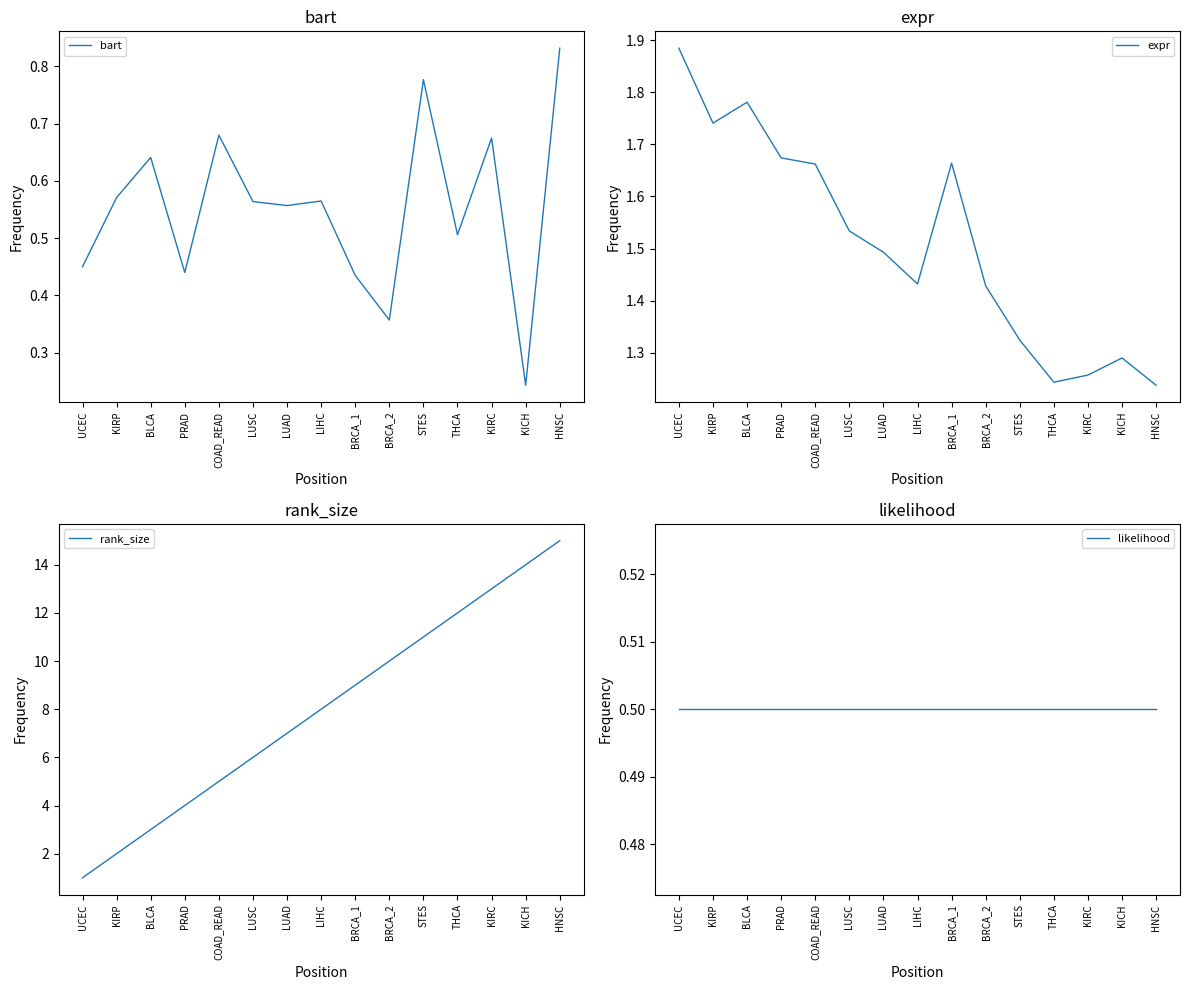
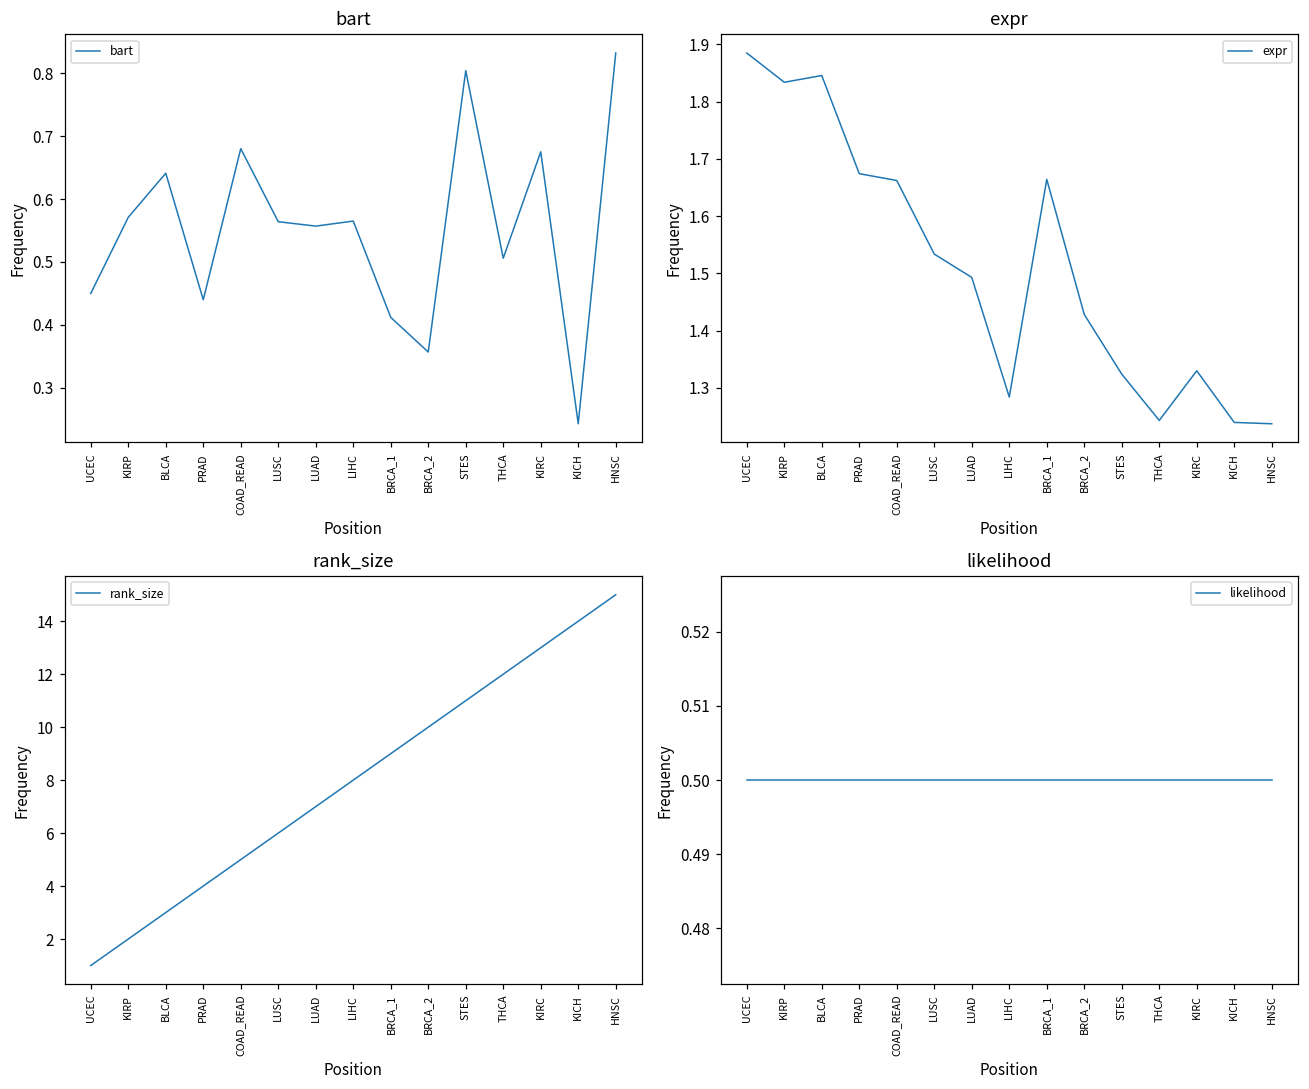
  {
    "bart": {
      "UCEC": 0.45,
      "KIRP": 0.57,
      "BLCA": 0.64,
      "PRAD": 0.44,
      "COAD_READ": 0.68,
      "LUSC": 0.56,
      "LUAD": 0.56,
      "LIHC": 0.57,
-     "BRCA_1": 0.44,
+     "BRCA_1": 0.41,
      "BRCA_2": 0.36,
-     "STES": 0.78,
+     "STES": 0.80,
      "THCA": 0.51,
      "KIRC": 0.68,
      "KICH": 0.24,
      "HNSC": 0.83
    },
    "expr": {
      "UCEC": 1.88,
-     "KIRP": 1.74,
-     "BLCA": 1.78,
+     "KIRP": 1.83,
+     "BLCA": 1.85,
      "PRAD": 1.67,
      "COAD_READ": 1.66,
      "LUSC": 1.53,
      "LUAD": 1.49,
-     "LIHC": 1.43,
+     "LIHC": 1.28,
      "BRCA_1": 1.66,
      "BRCA_2": 1.43,
      "STES": 1.32,
      "THCA": 1.24,
-     "KIRC": 1.26,
-     "KICH": 1.29,
+     "KIRC": 1.33,
+     "KICH": 1.24,
      "HNSC": 1.24
    },
    "rank_size": {
      "UCEC": 1.0,
      "KIRP": 2.0,
      "BLCA": 3.0,
      "PRAD": 4.0,
      "COAD_READ": 5.0,
      "LUSC": 6.0,
      "LUAD": 7.0,
      "LIHC": 8.0,
      "BRCA_1": 9.0,
      "BRCA_2": 10.0,
      "STES": 11.0,
      "THCA": 12.0,
      "KIRC": 13.0,
      "KICH": 14.0,
      "HNSC": 15.0
    },
    "likelihood": {
      "UCEC": 0.500,
      "KIRP": 0.500,
      "BLCA": 0.500,
      "PRAD": 0.500,
      "COAD_READ": 0.500,
      "LUSC": 0.500,
      "LUAD": 0.500,
      "LIHC": 0.500,
      "BRCA_1": 0.500,
      "BRCA_2": 0.500,
      "STES": 0.500,
      "THCA": 0.500,
      "KIRC": 0.500,
      "KICH": 0.500,
      "HNSC": 0.500
    }
  }
